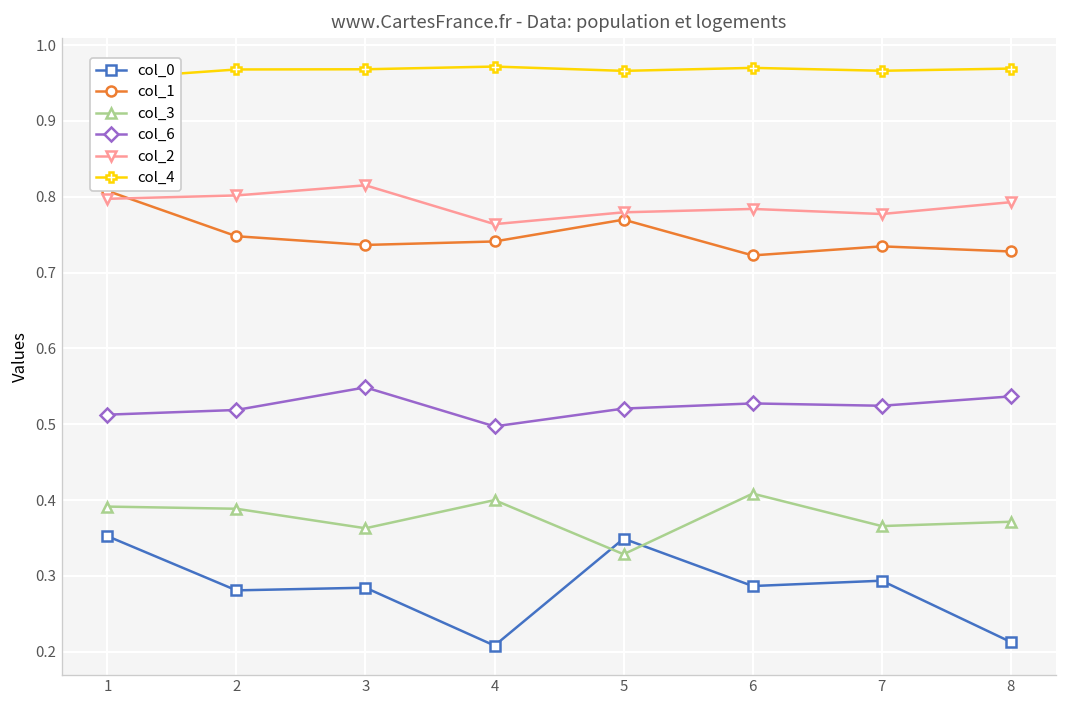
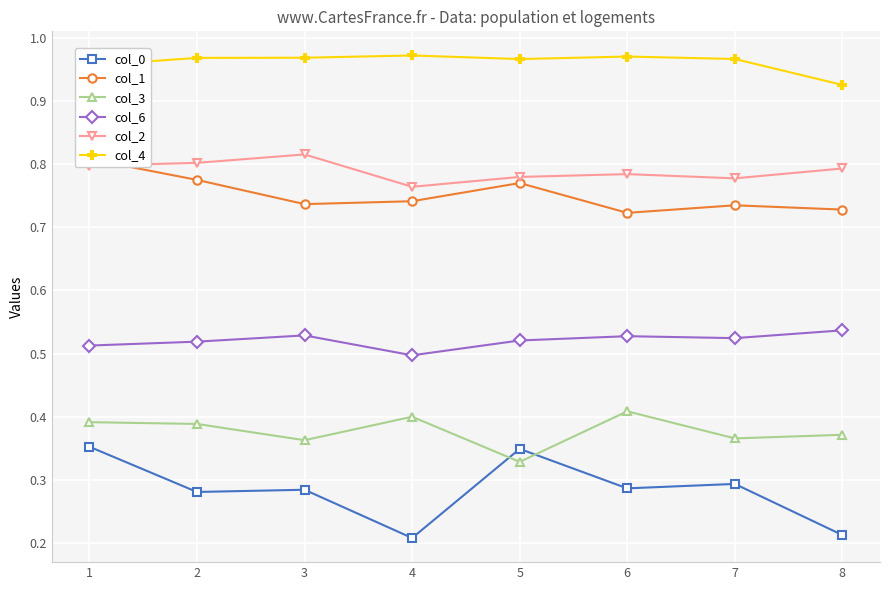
  {
    "col_0": {
      "1": 0.35,
      "2": 0.28,
      "3": 0.28,
      "4": 0.21,
      "5": 0.35,
      "6": 0.29,
      "7": 0.29,
      "8": 0.21
    },
    "col_1": {
-     "2": 0.75,
+     "2": 0.77,
      "3": 0.74,
      "4": 0.74,
      "5": 0.77,
      "6": 0.72,
      "7": 0.73,
      "8": 0.73
    },
    "col_3": {
      "1": 0.39,
      "2": 0.39,
      "3": 0.36,
      "4": 0.40,
      "5": 0.33,
      "6": 0.41,
      "7": 0.37,
      "8": 0.37
    },
    "col_6": {
      "1": 0.51,
      "2": 0.52,
-     "3": 0.55,
+     "3": 0.53,
      "4": 0.50,
      "5": 0.52,
      "6": 0.53,
      "7": 0.52,
      "8": 0.54
    },
    "col_2": {
      "2": 0.80,
      "3": 0.82,
      "4": 0.76,
      "5": 0.78,
      "6": 0.78,
      "7": 0.78,
      "8": 0.79
    },
    "col_4": {
      "2": 0.97,
      "3": 0.97,
      "4": 0.97,
      "5": 0.97,
      "6": 0.97,
      "7": 0.97,
-     "8": 0.97
+     "8": 0.93
    }
  }
